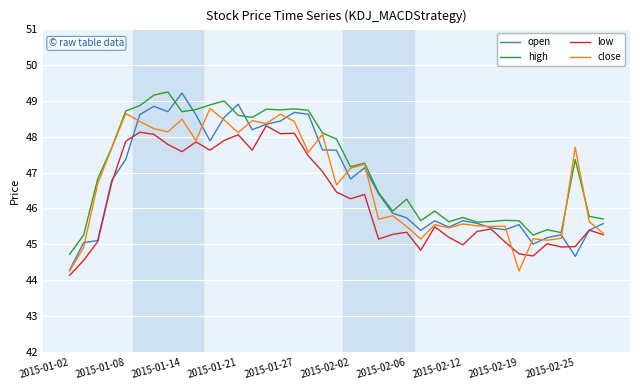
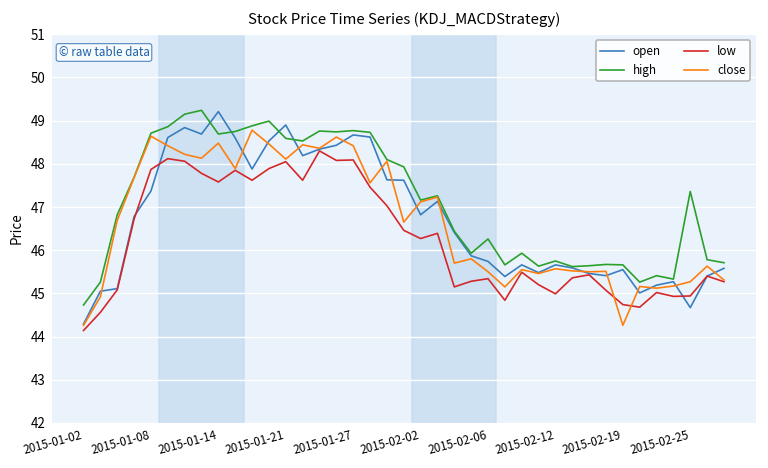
  {
    "open": {
      "2015-01-08": 47.4,
      "2015-01-14": 49.2,
      "2015-01-21": 48.9,
      "2015-01-27": 48.7,
      "2015-02-02": 46.8,
      "2015-02-06": 45.7,
      "2015-02-12": 45.7,
      "2015-02-19": 45.6,
      "2015-02-25": 44.7
    },
    "high": {
      "2015-01-02": 44.7,
      "2015-01-14": 48.7,
      "2015-01-21": 48.6,
      "2015-01-27": 48.8,
      "2015-02-06": 46.3,
      "2015-02-12": 45.8,
      "2015-02-19": 45.7,
      "2015-02-25": 47.4
    },
    "low": {
      "2015-01-02": 44.1,
      "2015-01-08": 47.9,
      "2015-01-14": 47.6,
      "2015-01-27": 48.1,
      "2015-02-02": 46.3,
      "2015-02-06": 45.3,
      "2015-02-12": 45.0,
      "2015-02-19": 44.7,
      "2015-02-25": 44.9
    },
    "close": {
      "2015-01-14": 48.5,
      "2015-01-27": 48.4,
      "2015-02-06": 45.5,
      "2015-02-12": 45.6,
      "2015-02-19": 44.3,
-     "2015-02-25": 47.7
+     "2015-02-25": 45.3
    }
  }
